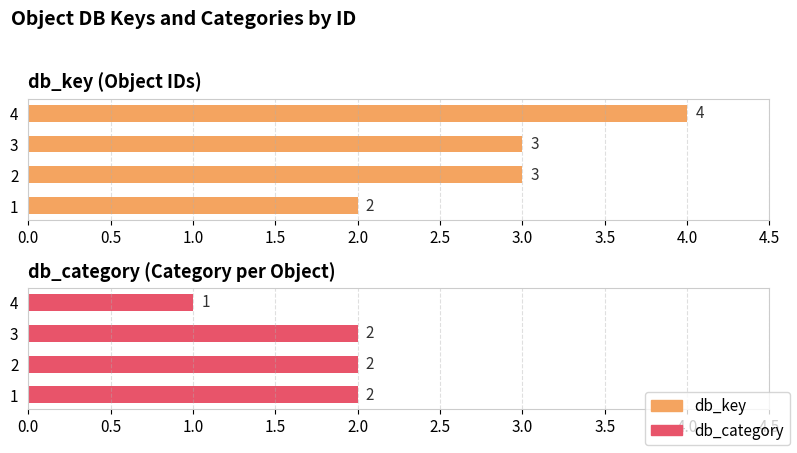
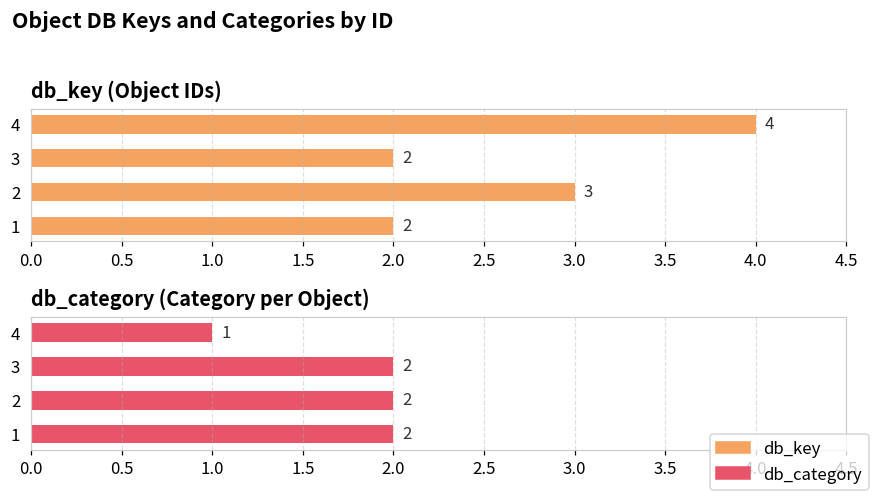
  {
    "db_key (Object IDs)": {
      "4": 4,
-     "3": 3,
+     "3": 2,
      "2": 3,
      "1": 2
    },
    "db_category (Category per Object)": {
      "4": 1,
      "3": 2,
      "2": 2,
      "1": 2
    }
  }
